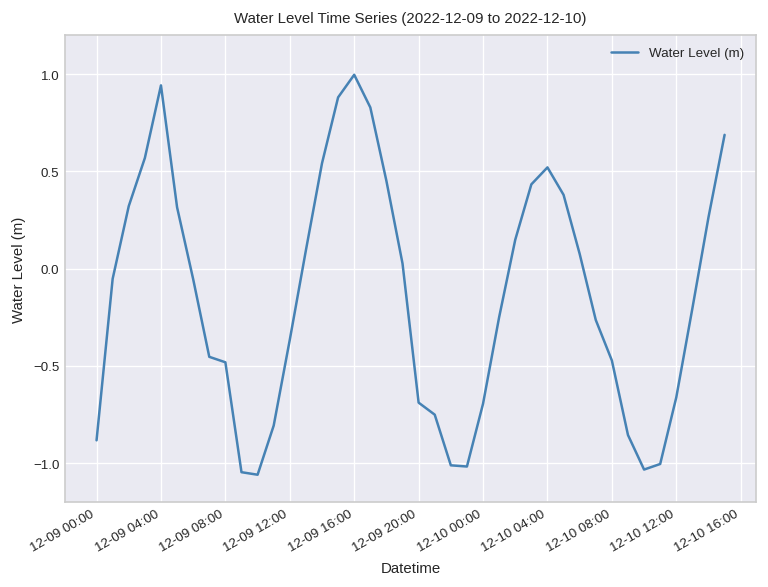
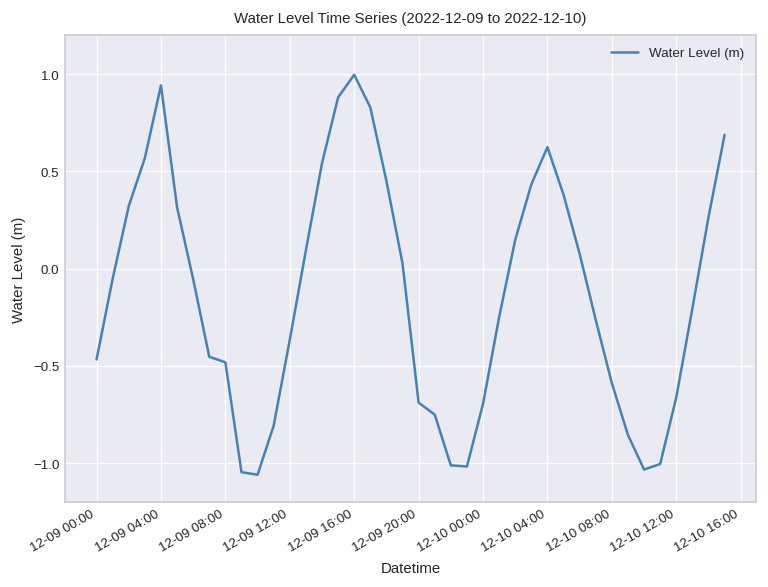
  {
-   "12-09 00:00": -0.88,
+   "12-09 00:00": -0.47,
    "12-09 04:00": 0.94,
    "12-09 08:00": -0.48,
    "12-09 12:00": -0.37,
    "12-09 16:00": 1.00,
    "12-09 20:00": -0.69,
    "12-10 00:00": -0.69,
-   "12-10 04:00": 0.52,
-   "12-10 08:00": -0.47,
+   "12-10 04:00": 0.62,
+   "12-10 08:00": -0.59,
    "12-10 12:00": -0.66
  }
